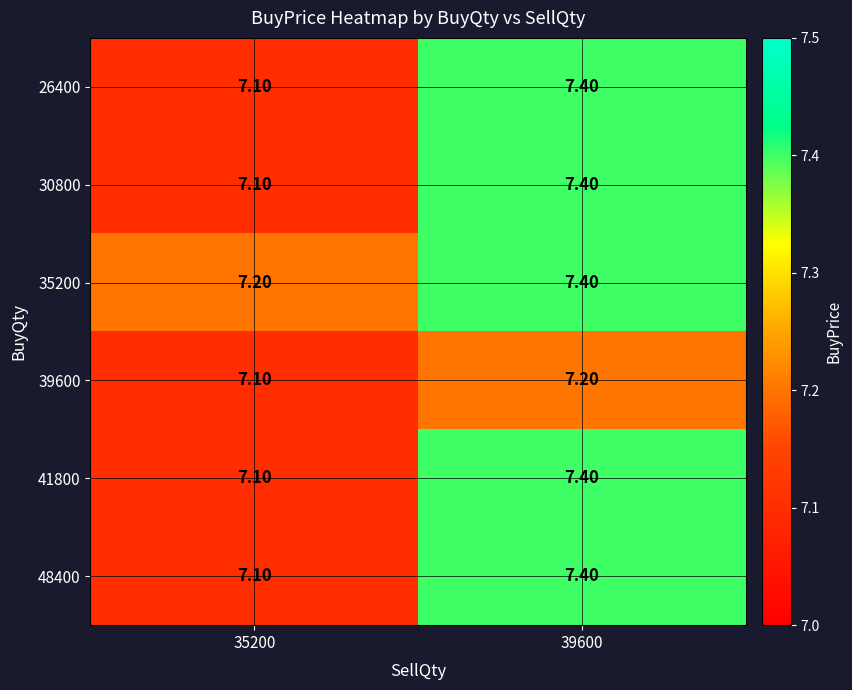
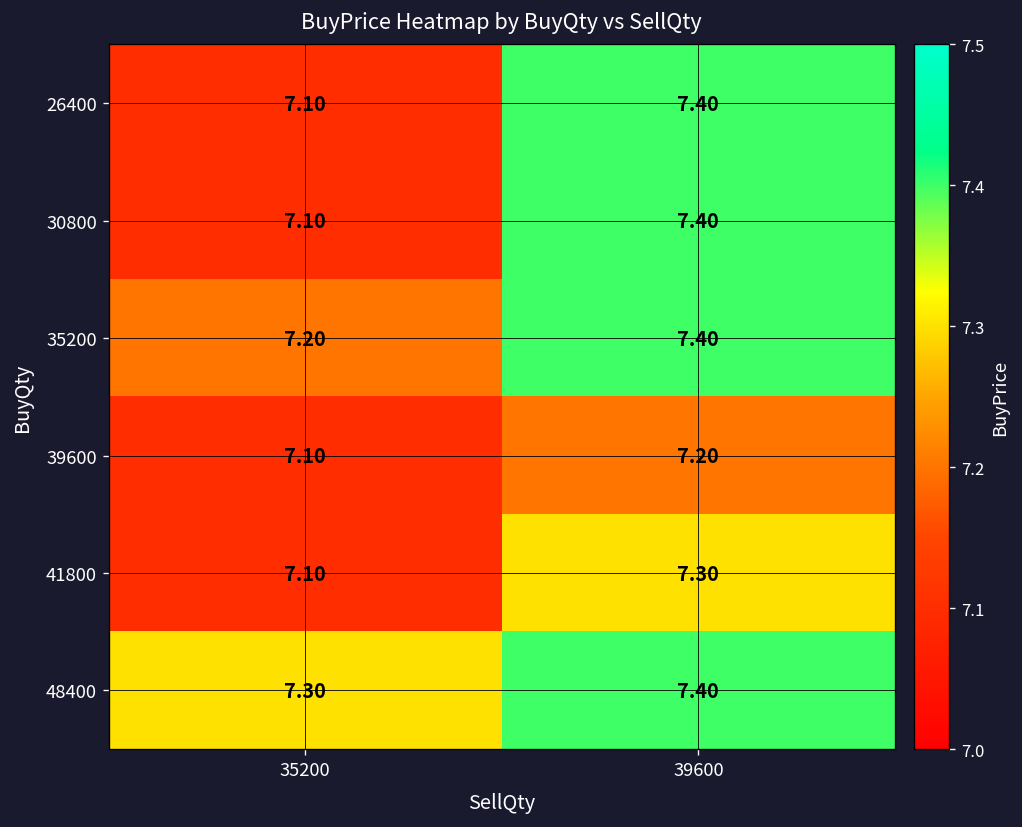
  {
    "26400": {
      "35200": 7.10,
      "39600": 7.40
    },
    "30800": {
      "35200": 7.10,
      "39600": 7.40
    },
    "35200": {
      "35200": 7.20,
      "39600": 7.40
    },
    "39600": {
      "35200": 7.10,
      "39600": 7.20
    },
    "41800": {
      "35200": 7.10,
-     "39600": 7.40
+     "39600": 7.30
    },
    "48400": {
-     "35200": 7.10,
+     "35200": 7.30,
      "39600": 7.40
    }
  }
